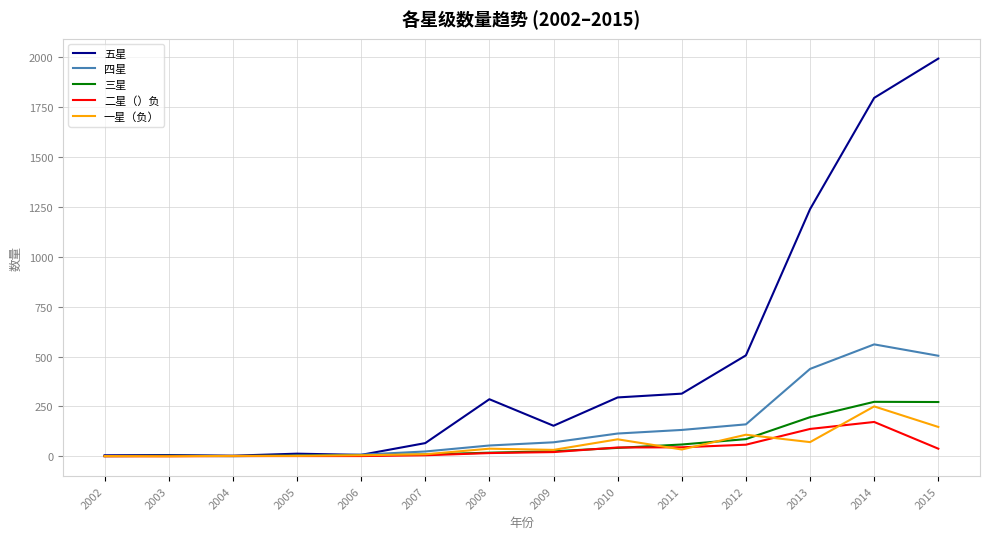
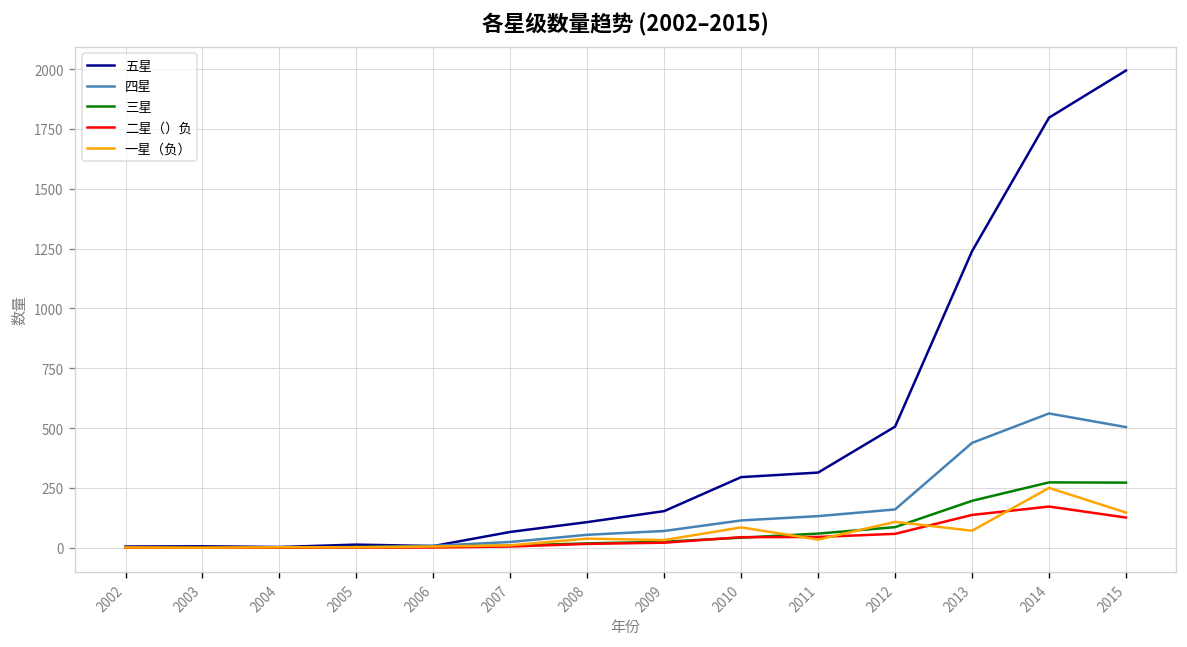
  {
    "五星": {
      "2007": 70,
-     "2008": 290,
+     "2008": 110,
      "2009": 150,
      "2010": 300,
      "2011": 310,
      "2012": 510,
      "2013": 1240,
      "2014": 1800,
      "2015": 1990
    },
    "四星": {
      "2007": 20,
      "2008": 50,
      "2009": 70,
      "2010": 110,
      "2011": 130,
      "2012": 160,
      "2013": 440,
      "2014": 560,
      "2015": 500
    },
    "三星": {
      "2011": 60,
      "2012": 90,
      "2013": 200,
      "2014": 270,
      "2015": 270
    },
    "二星（）负": {
      "2012": 60,
      "2013": 140,
      "2014": 170,
-     "2015": 40
+     "2015": 130
    },
    "一星（负）": {
      "2008": 40,
      "2010": 90,
      "2012": 110,
      "2013": 70,
      "2014": 250,
      "2015": 150
    }
  }
